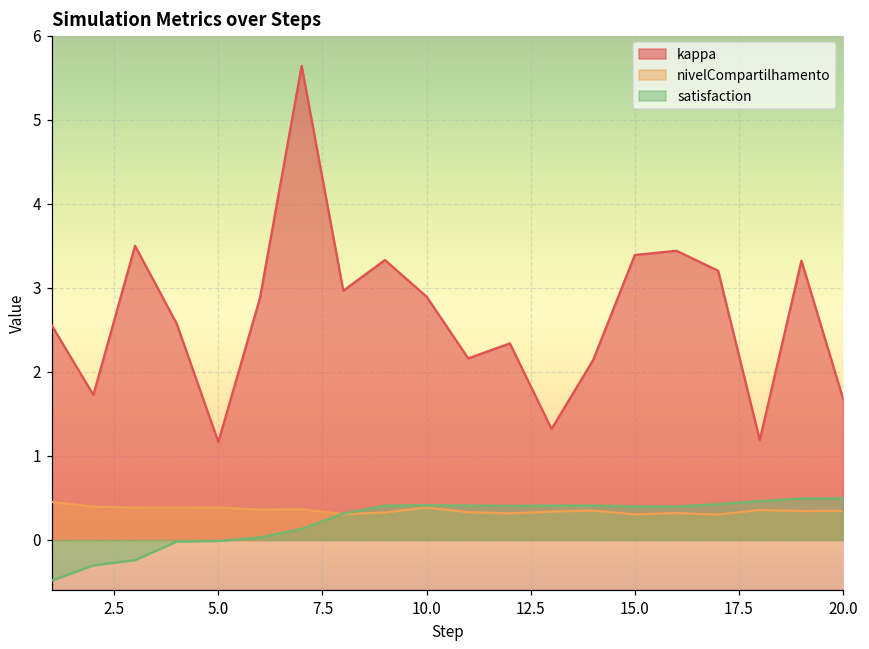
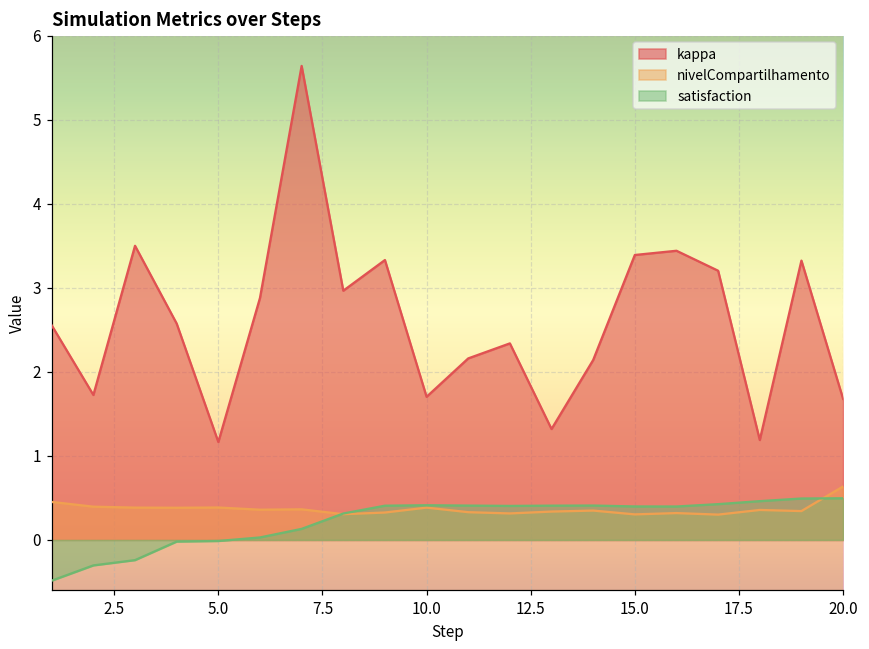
  {
    "kappa": {
      "5.0": 1.2,
-     "10.0": 2.9,
+     "10.0": 1.7,
      "15.0": 3.4,
      "20.0": 1.7
    },
    "nivelCompartilhamento": {
      "5.0": 0.4,
      "15.0": 0.3,
-     "20.0": 0.3
+     "20.0": 0.6
    }
  }
